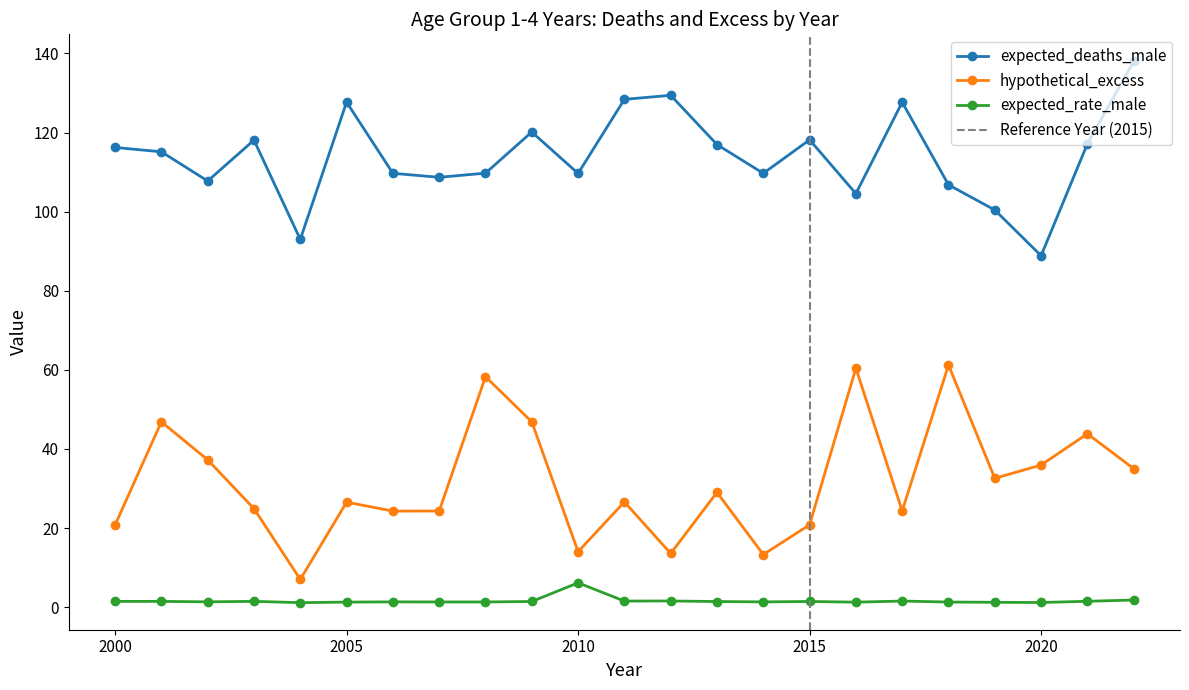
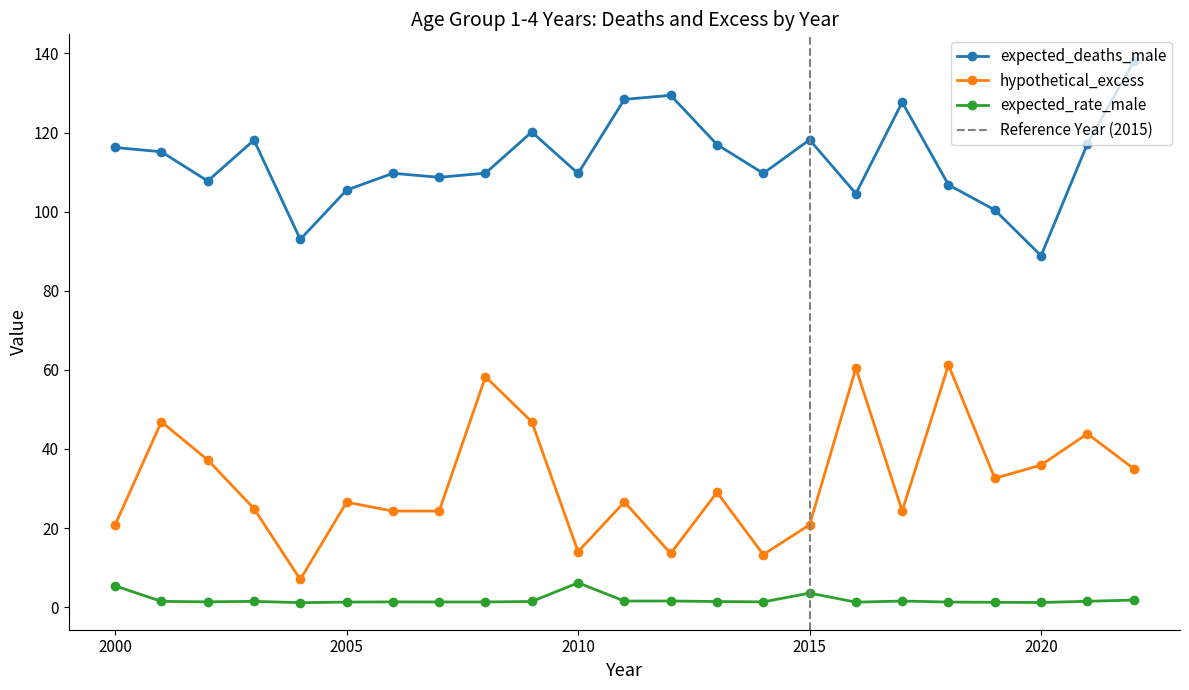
  {
    "expected_deaths_male": {
      "2000": 116,
-     "2005": 128,
+     "2005": 105,
      "2010": 110,
      "2015": 118,
      "2020": 89
    },
    "hypothetical_excess": {
      "2000": 21,
      "2005": 27,
      "2010": 14,
      "2015": 21,
      "2020": 36
    },
    "expected_rate_male": {
-     "2000": 1,
+     "2000": 5,
      "2005": 1,
      "2010": 6,
-     "2015": 1,
+     "2015": 4,
      "2020": 1
    }
  }
